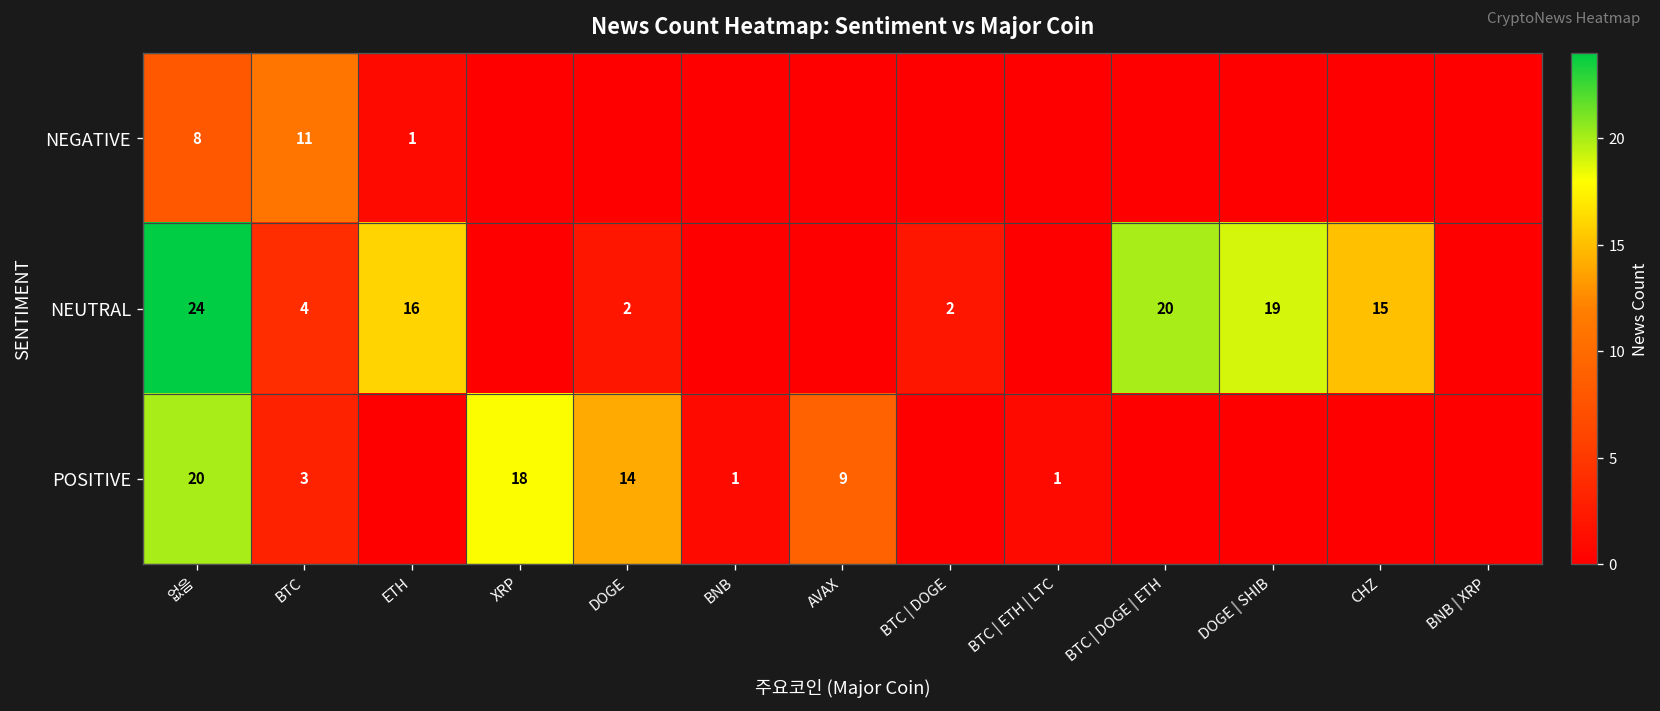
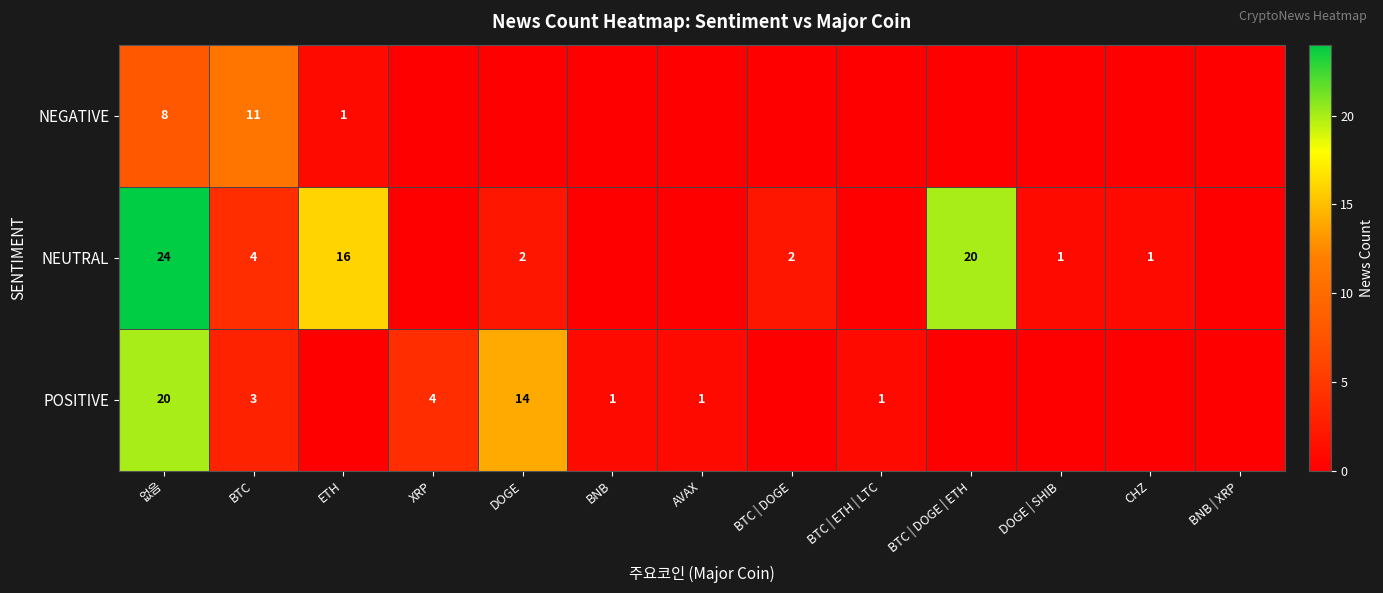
  {
    "NEGATIVE": {
      "없음": 8,
      "BTC": 11,
      "ETH": 1
    },
    "NEUTRAL": {
      "없음": 24,
      "BTC": 4,
      "ETH": 16,
      "DOGE": 2,
      "BTC | DOGE": 2,
      "BTC | DOGE | ETH": 20,
-     "DOGE | SHIB": 19,
-     "CHZ": 15
+     "DOGE | SHIB": 1,
+     "CHZ": 1
    },
    "POSITIVE": {
      "없음": 20,
      "BTC": 3,
-     "XRP": 18,
+     "XRP": 4,
      "DOGE": 14,
      "BNB": 1,
-     "AVAX": 9,
+     "AVAX": 1,
      "BTC | ETH | LTC": 1
    }
  }
